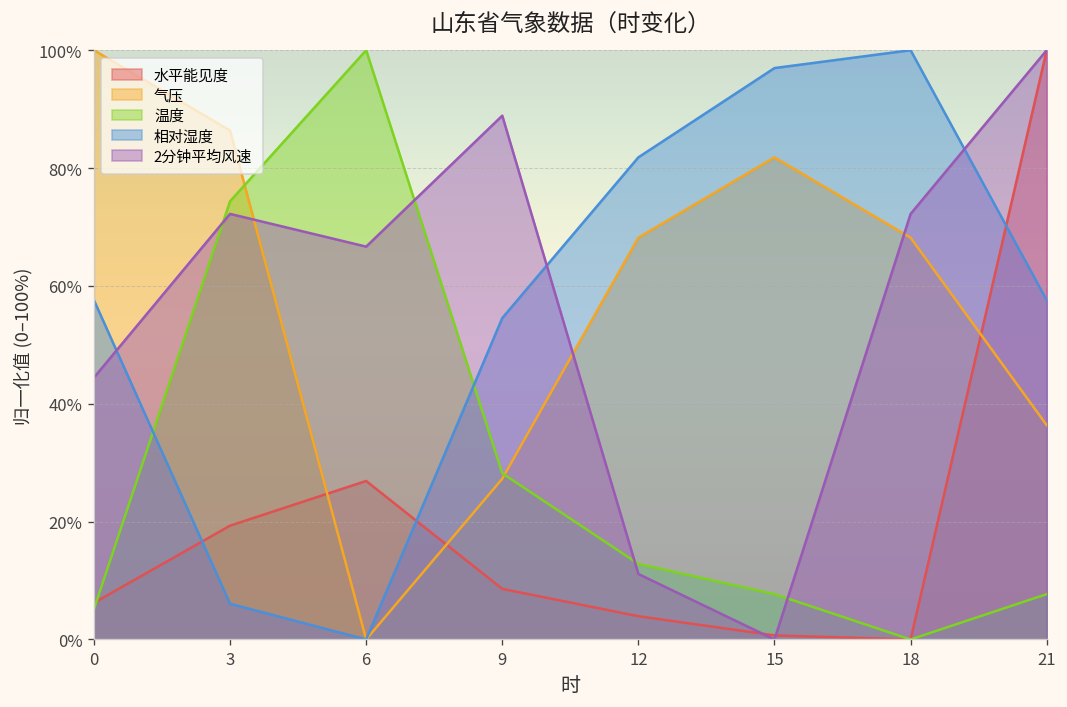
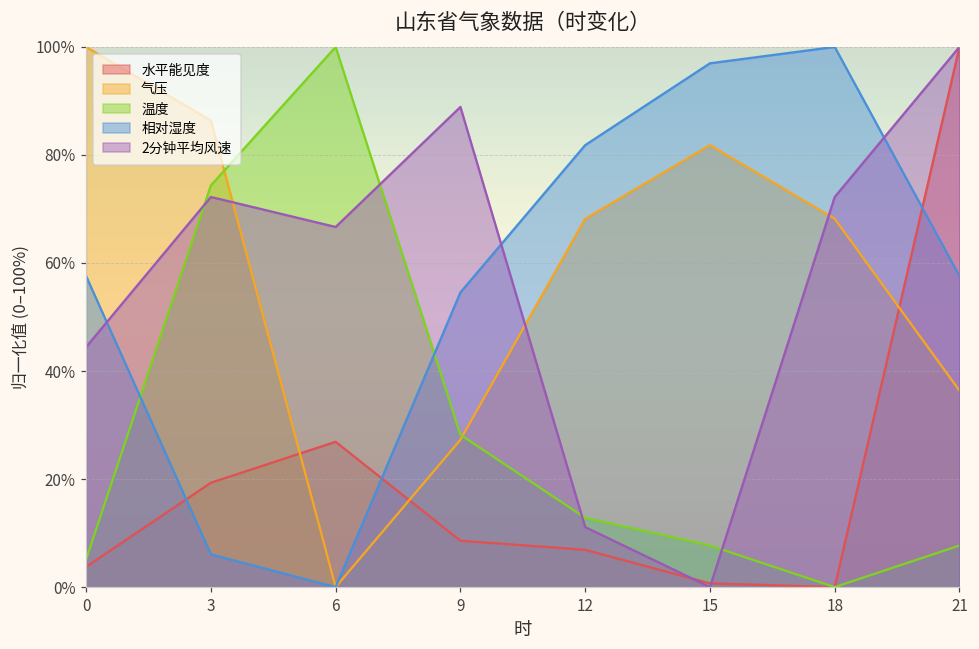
  {
    "水平能见度": {
-     "0": "6%",
+     "0": "4%",
      "3": "19%",
      "6": "27%",
      "9": "9%",
-     "12": "4%",
+     "12": "7%",
      "15": "1%"
    },
    "气压": {
      "0": "100%",
      "9": "27%",
      "12": "68%",
      "15": "82%",
      "18": "68%",
      "21": "36%"
    },
    "温度": {
      "0": "5%",
      "3": "74%",
      "6": "100%",
      "9": "28%",
      "12": "13%",
      "15": "8%",
      "21": "8%"
    },
    "相对湿度": {
      "0": "58%",
      "3": "6%",
      "9": "55%",
      "12": "82%",
      "15": "97%",
      "18": "100%",
      "21": "58%"
    },
    "2分钟平均风速": {
      "0": "44%",
      "3": "72%",
      "6": "67%",
      "9": "89%",
      "12": "11%",
      "15": "0%",
      "18": "72%"
    }
  }
